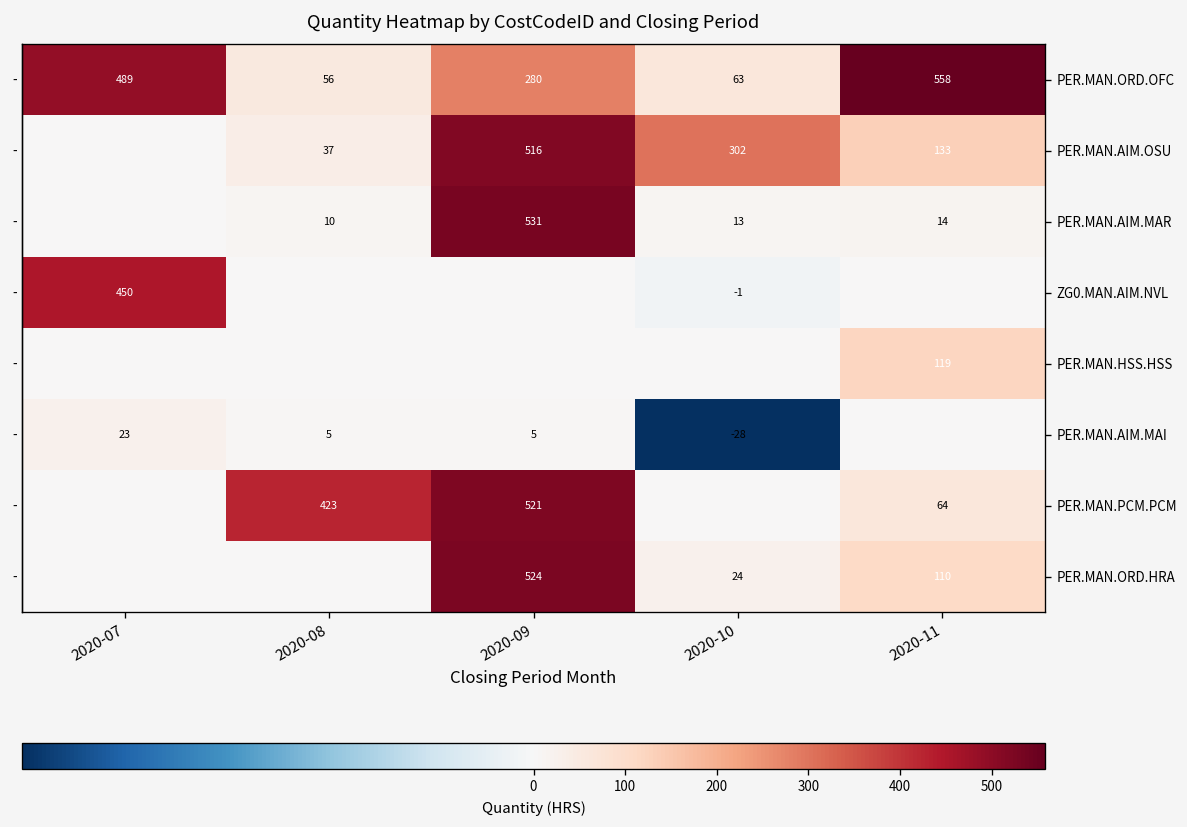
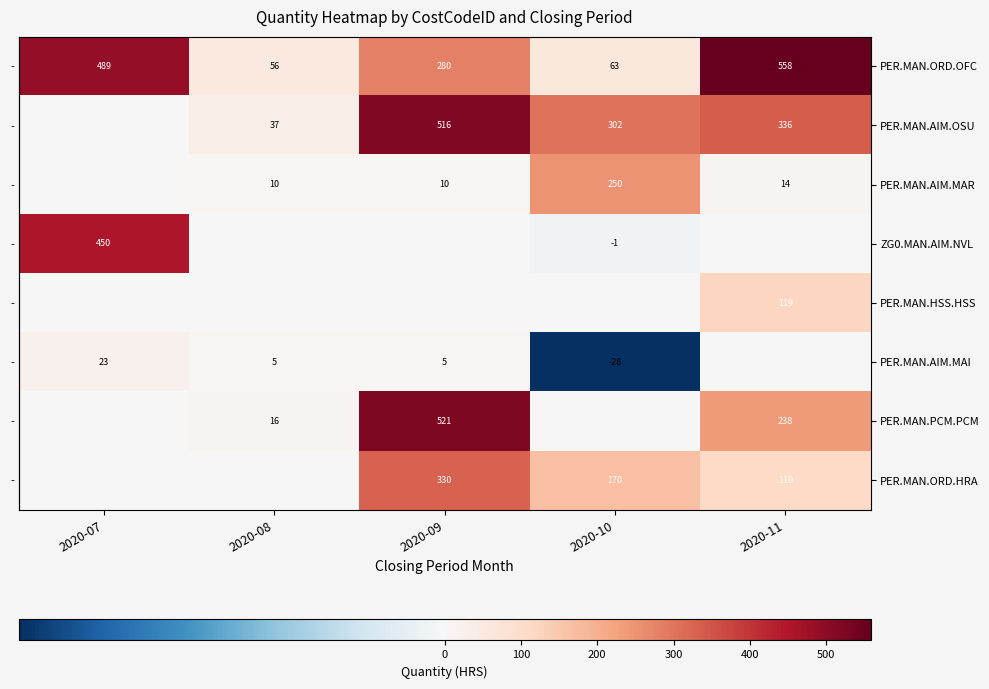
  {
    "PER.MAN.ORD.OFC": {
      "2020-07": 489,
      "2020-08": 56,
      "2020-09": 280,
      "2020-10": 63,
      "2020-11": 558
    },
    "PER.MAN.AIM.OSU": {
      "2020-08": 37,
      "2020-09": 516,
      "2020-10": 302,
-     "2020-11": 133
+     "2020-11": 336
    },
    "PER.MAN.AIM.MAR": {
      "2020-08": 10,
-     "2020-09": 531,
-     "2020-10": 13,
+     "2020-09": 10,
+     "2020-10": 250,
      "2020-11": 14
    },
    "ZG0.MAN.AIM.NVL": {
      "2020-07": 450,
      "2020-10": -1
    },
    "PER.MAN.HSS.HSS": {
      "2020-11": 119
    },
    "PER.MAN.AIM.MAI": {
      "2020-07": 23,
      "2020-08": 5,
      "2020-09": 5,
      "2020-10": -28
    },
    "PER.MAN.PCM.PCM": {
-     "2020-08": 423,
+     "2020-08": 16,
      "2020-09": 521,
-     "2020-11": 64
+     "2020-11": 238
    },
    "PER.MAN.ORD.HRA": {
-     "2020-09": 524,
-     "2020-10": 24,
+     "2020-09": 330,
+     "2020-10": 170,
      "2020-11": 110
    }
  }
